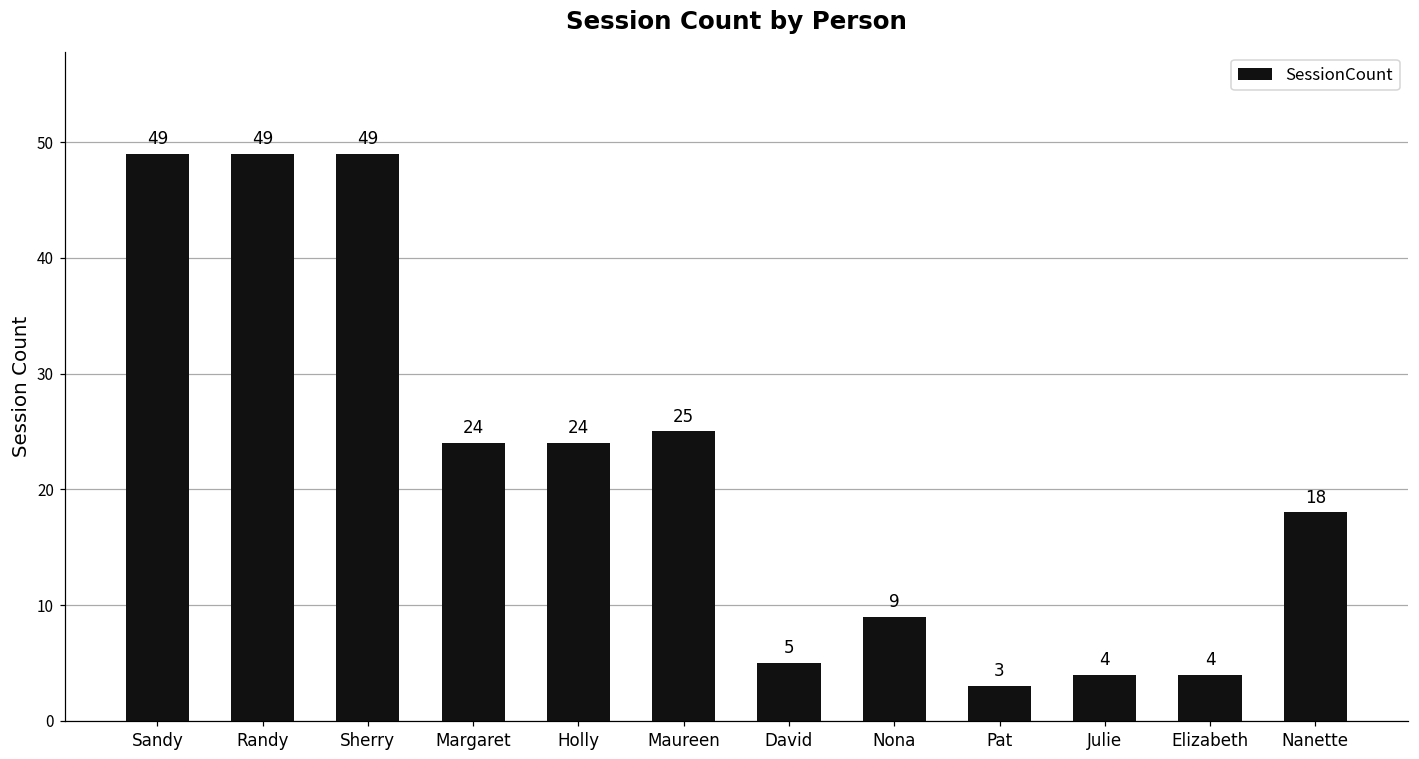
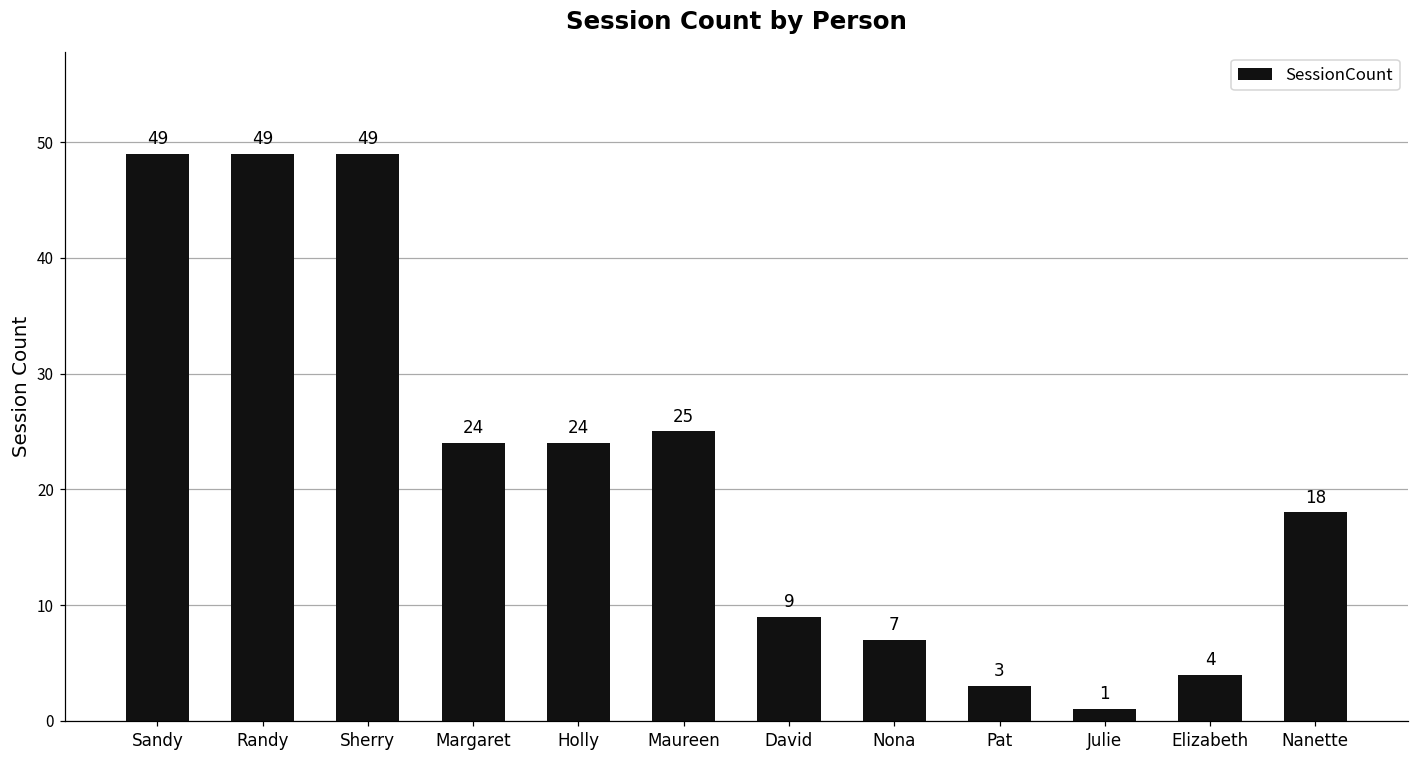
  {
    "Sandy": 49,
    "Randy": 49,
    "Sherry": 49,
    "Margaret": 24,
    "Holly": 24,
    "Maureen": 25,
-   "David": 5,
-   "Nona": 9,
+   "David": 9,
+   "Nona": 7,
    "Pat": 3,
-   "Julie": 4,
+   "Julie": 1,
    "Elizabeth": 4,
    "Nanette": 18
  }
